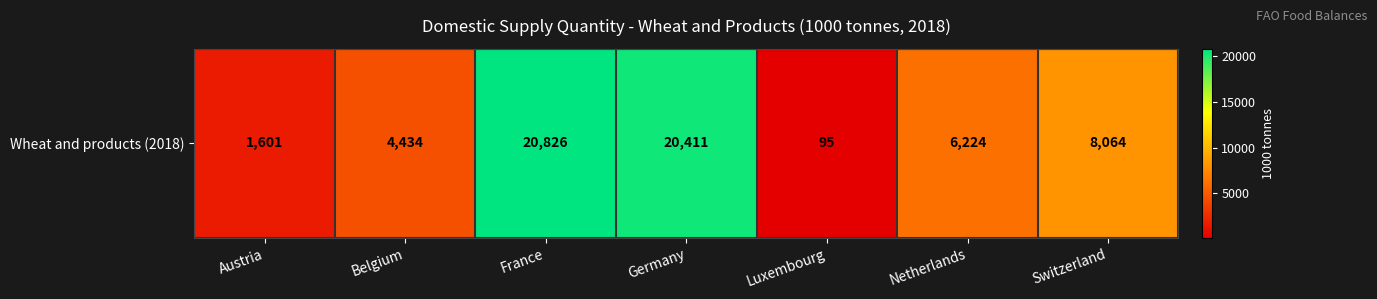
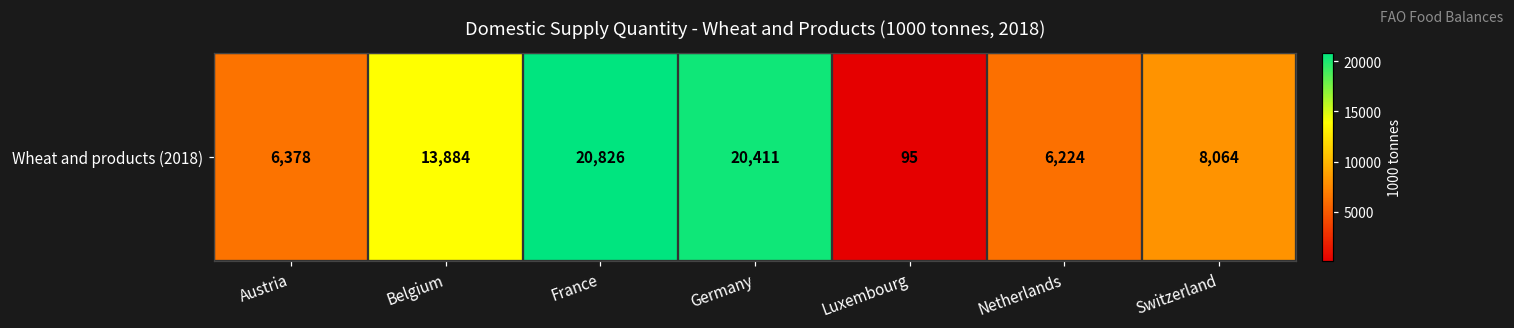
  {
    "Wheat and products (2018)": {
-     "Austria": "1,601",
-     "Belgium": "4,434",
+     "Austria": "6,378",
+     "Belgium": "13,884",
      "France": "20,826",
      "Germany": "20,411",
      "Luxembourg": "95",
      "Netherlands": "6,224",
      "Switzerland": "8,064"
    }
  }
